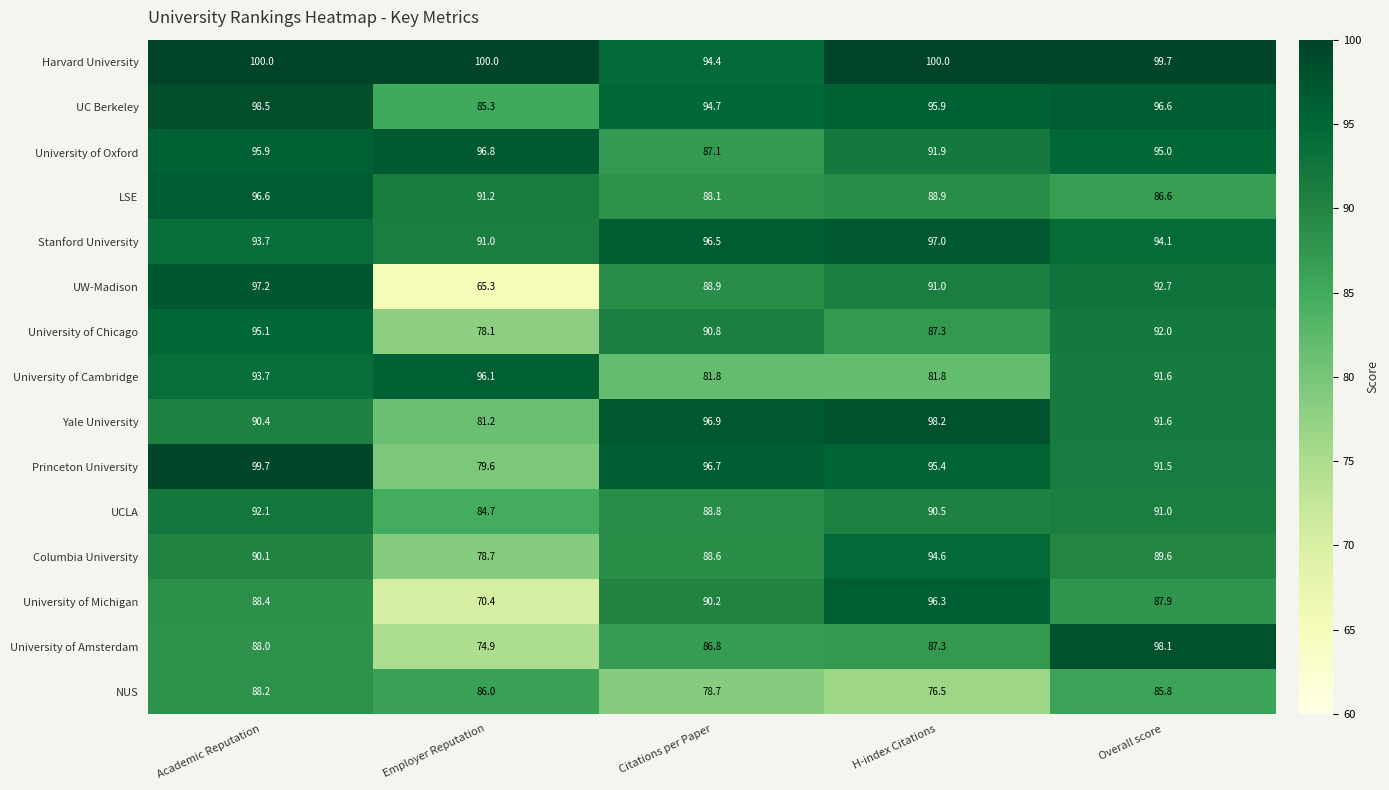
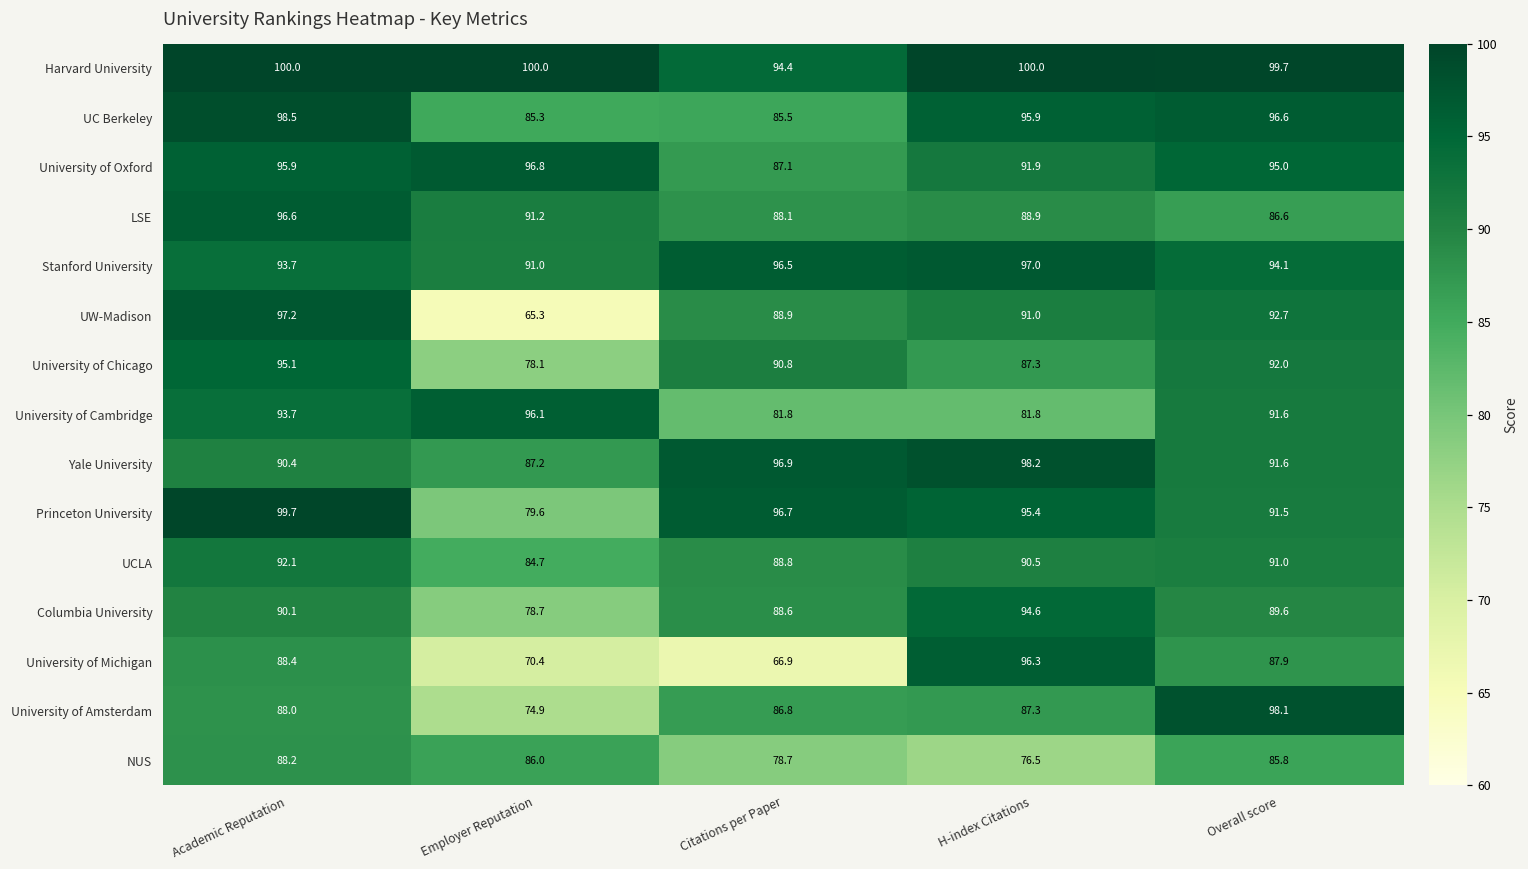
  {
    "Harvard University": {
      "Academic Reputation": 100.0,
      "Employer Reputation": 100.0,
      "Citations per Paper": 94.4,
      "H-index Citations": 100.0,
      "Overall score": 99.7
    },
    "UC Berkeley": {
      "Academic Reputation": 98.5,
      "Employer Reputation": 85.3,
-     "Citations per Paper": 94.7,
+     "Citations per Paper": 85.5,
      "H-index Citations": 95.9,
      "Overall score": 96.6
    },
    "University of Oxford": {
      "Academic Reputation": 95.9,
      "Employer Reputation": 96.8,
      "Citations per Paper": 87.1,
      "H-index Citations": 91.9,
      "Overall score": 95.0
    },
    "LSE": {
      "Academic Reputation": 96.6,
      "Employer Reputation": 91.2,
      "Citations per Paper": 88.1,
      "H-index Citations": 88.9,
      "Overall score": 86.6
    },
    "Stanford University": {
      "Academic Reputation": 93.7,
      "Employer Reputation": 91.0,
      "Citations per Paper": 96.5,
      "H-index Citations": 97.0,
      "Overall score": 94.1
    },
    "UW-Madison": {
      "Academic Reputation": 97.2,
      "Employer Reputation": 65.3,
      "Citations per Paper": 88.9,
      "H-index Citations": 91.0,
      "Overall score": 92.7
    },
    "University of Chicago": {
      "Academic Reputation": 95.1,
      "Employer Reputation": 78.1,
      "Citations per Paper": 90.8,
      "H-index Citations": 87.3,
      "Overall score": 92.0
    },
    "University of Cambridge": {
      "Academic Reputation": 93.7,
      "Employer Reputation": 96.1,
      "Citations per Paper": 81.8,
      "H-index Citations": 81.8,
      "Overall score": 91.6
    },
    "Yale University": {
      "Academic Reputation": 90.4,
-     "Employer Reputation": 81.2,
+     "Employer Reputation": 87.2,
      "Citations per Paper": 96.9,
      "H-index Citations": 98.2,
      "Overall score": 91.6
    },
    "Princeton University": {
      "Academic Reputation": 99.7,
      "Employer Reputation": 79.6,
      "Citations per Paper": 96.7,
      "H-index Citations": 95.4,
      "Overall score": 91.5
    },
    "UCLA": {
      "Academic Reputation": 92.1,
      "Employer Reputation": 84.7,
      "Citations per Paper": 88.8,
      "H-index Citations": 90.5,
      "Overall score": 91.0
    },
    "Columbia University": {
      "Academic Reputation": 90.1,
      "Employer Reputation": 78.7,
      "Citations per Paper": 88.6,
      "H-index Citations": 94.6,
      "Overall score": 89.6
    },
    "University of Michigan": {
      "Academic Reputation": 88.4,
      "Employer Reputation": 70.4,
-     "Citations per Paper": 90.2,
+     "Citations per Paper": 66.9,
      "H-index Citations": 96.3,
      "Overall score": 87.9
    },
    "University of Amsterdam": {
      "Academic Reputation": 88.0,
      "Employer Reputation": 74.9,
      "Citations per Paper": 86.8,
      "H-index Citations": 87.3,
      "Overall score": 98.1
    },
    "NUS": {
      "Academic Reputation": 88.2,
      "Employer Reputation": 86.0,
      "Citations per Paper": 78.7,
      "H-index Citations": 76.5,
      "Overall score": 85.8
    }
  }
